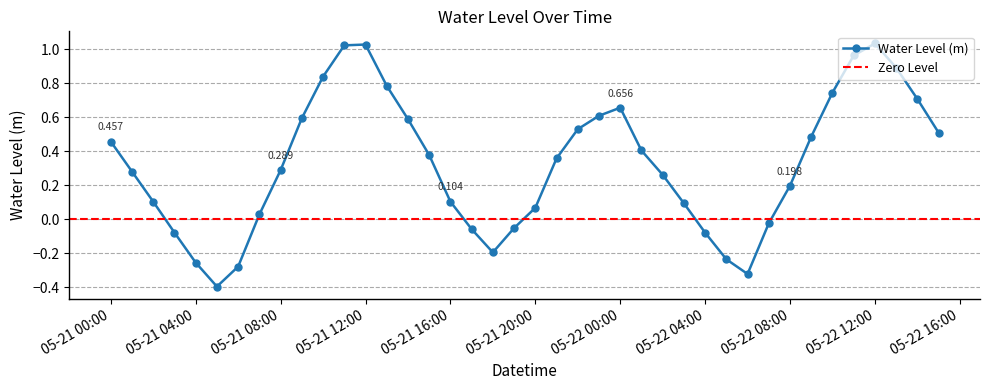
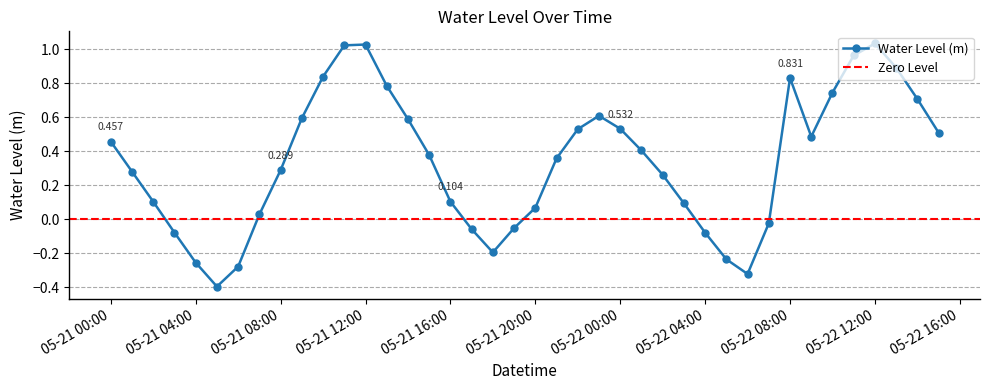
  {
    "05-21 00:00": 0.457,
    "05-21 08:00": 0.289,
    "05-21 16:00": 0.104,
-   "05-22 00:00": 0.656,
-   "05-22 08:00": 0.198
+   "05-22 00:00": 0.532,
+   "05-22 08:00": 0.831
  }
